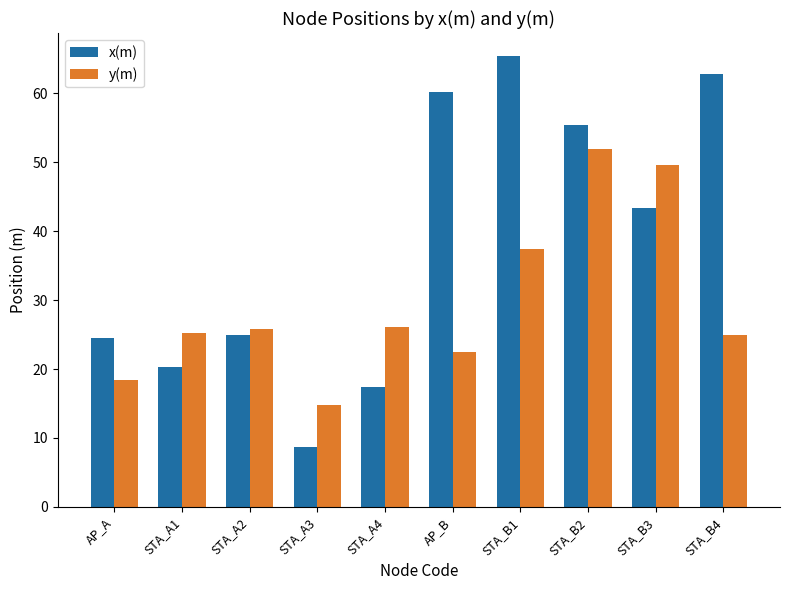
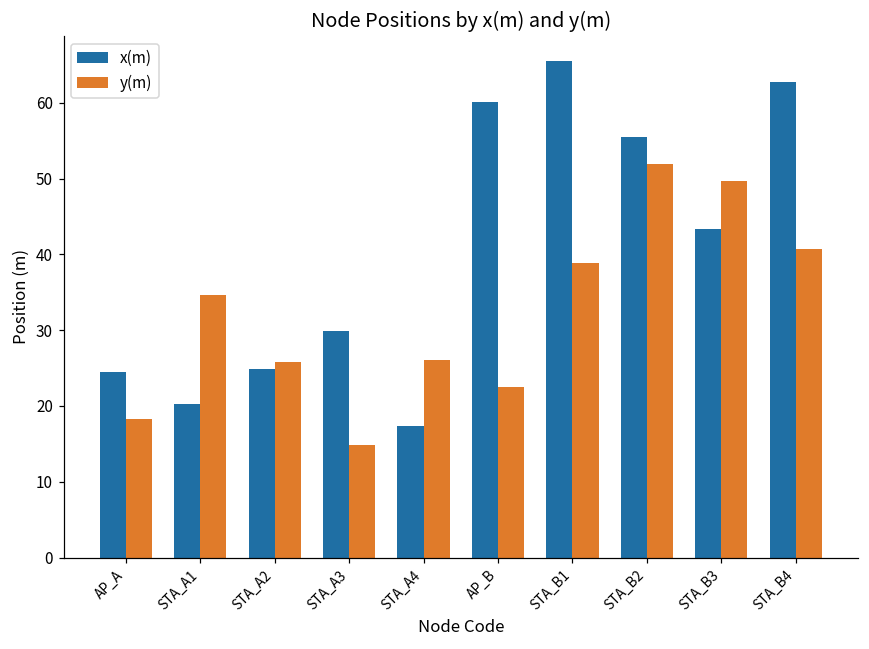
  {
    "x(m)": {
      "AP_A": 24,
      "STA_A1": 20,
      "STA_A2": 25,
-     "STA_A3": 9,
+     "STA_A3": 30,
      "STA_A4": 17,
      "AP_B": 60,
      "STA_B1": 65,
      "STA_B2": 55,
      "STA_B3": 43,
      "STA_B4": 63
    },
    "y(m)": {
      "AP_A": 18,
-     "STA_A1": 25,
+     "STA_A1": 35,
      "STA_A2": 26,
      "STA_A3": 15,
      "STA_A4": 26,
      "AP_B": 22,
-     "STA_B1": 37,
+     "STA_B1": 39,
      "STA_B2": 52,
      "STA_B3": 50,
-     "STA_B4": 25
+     "STA_B4": 41
    }
  }
